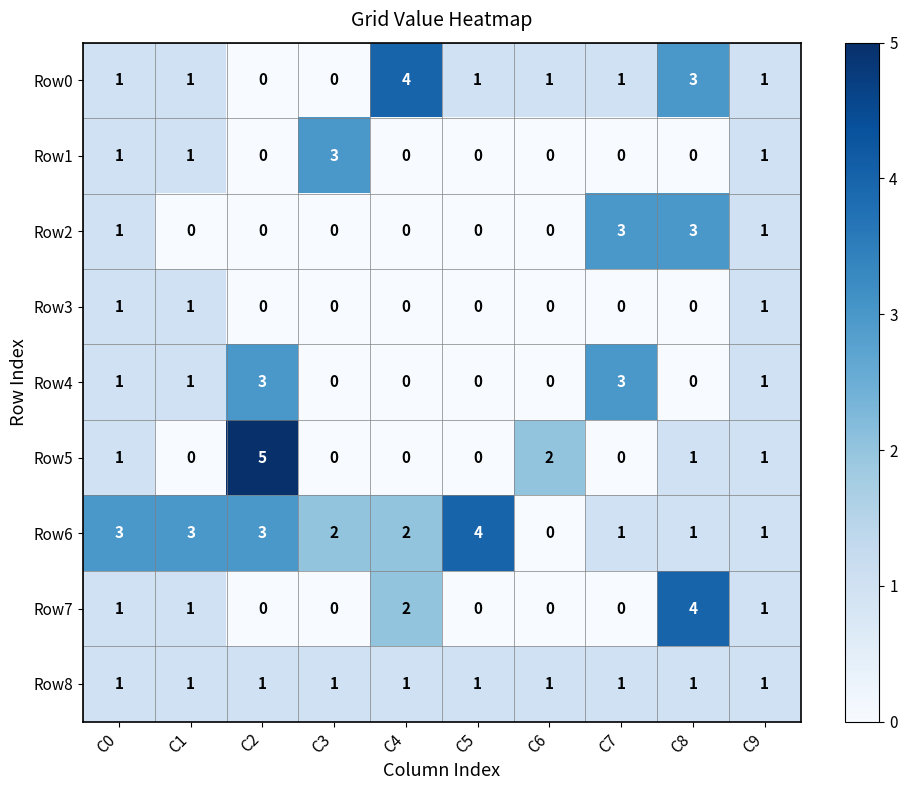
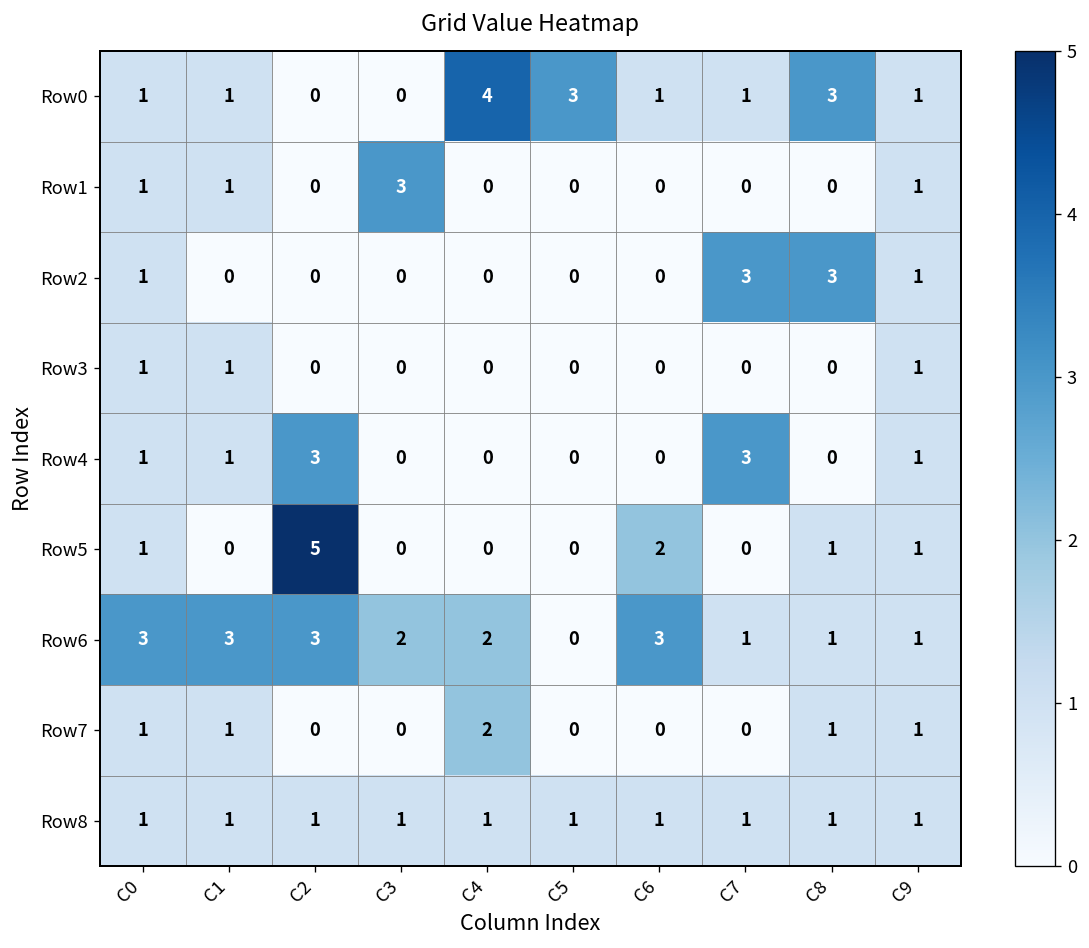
  {
    "Row0": {
      "C0": 1,
      "C1": 1,
      "C2": 0,
      "C3": 0,
      "C4": 4,
-     "C5": 1,
+     "C5": 3,
      "C6": 1,
      "C7": 1,
      "C8": 3,
      "C9": 1
    },
    "Row1": {
      "C0": 1,
      "C1": 1,
      "C2": 0,
      "C3": 3,
      "C4": 0,
      "C5": 0,
      "C6": 0,
      "C7": 0,
      "C8": 0,
      "C9": 1
    },
    "Row2": {
      "C0": 1,
      "C1": 0,
      "C2": 0,
      "C3": 0,
      "C4": 0,
      "C5": 0,
      "C6": 0,
      "C7": 3,
      "C8": 3,
      "C9": 1
    },
    "Row3": {
      "C0": 1,
      "C1": 1,
      "C2": 0,
      "C3": 0,
      "C4": 0,
      "C5": 0,
      "C6": 0,
      "C7": 0,
      "C8": 0,
      "C9": 1
    },
    "Row4": {
      "C0": 1,
      "C1": 1,
      "C2": 3,
      "C3": 0,
      "C4": 0,
      "C5": 0,
      "C6": 0,
      "C7": 3,
      "C8": 0,
      "C9": 1
    },
    "Row5": {
      "C0": 1,
      "C1": 0,
      "C2": 5,
      "C3": 0,
      "C4": 0,
      "C5": 0,
      "C6": 2,
      "C7": 0,
      "C8": 1,
      "C9": 1
    },
    "Row6": {
      "C0": 3,
      "C1": 3,
      "C2": 3,
      "C3": 2,
      "C4": 2,
-     "C5": 4,
-     "C6": 0,
+     "C5": 0,
+     "C6": 3,
      "C7": 1,
      "C8": 1,
      "C9": 1
    },
    "Row7": {
      "C0": 1,
      "C1": 1,
      "C2": 0,
      "C3": 0,
      "C4": 2,
      "C5": 0,
      "C6": 0,
      "C7": 0,
-     "C8": 4,
+     "C8": 1,
      "C9": 1
    },
    "Row8": {
      "C0": 1,
      "C1": 1,
      "C2": 1,
      "C3": 1,
      "C4": 1,
      "C5": 1,
      "C6": 1,
      "C7": 1,
      "C8": 1,
      "C9": 1
    }
  }
